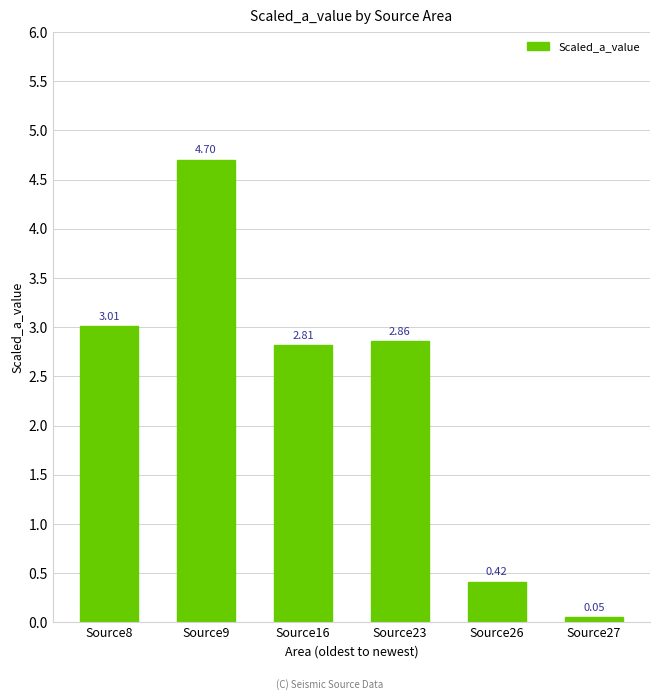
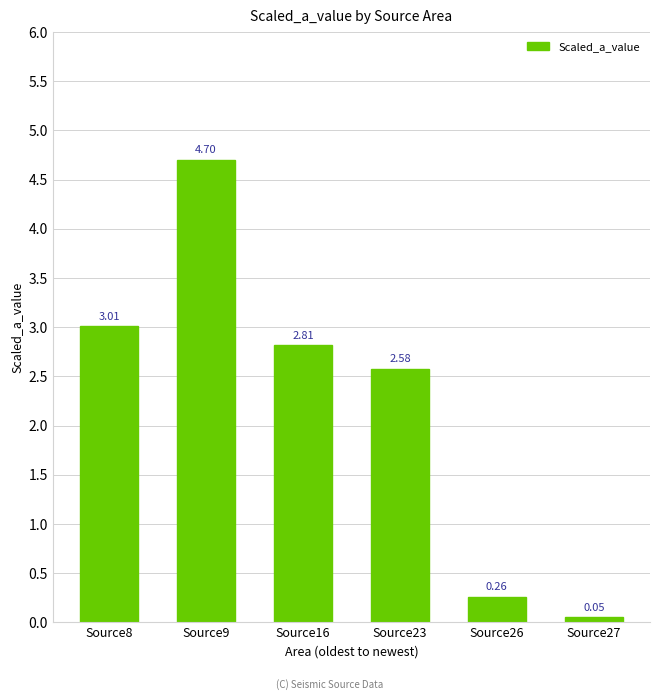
  {
    "Source8": 3.01,
    "Source9": 4.70,
    "Source16": 2.81,
-   "Source23": 2.86,
-   "Source26": 0.42,
+   "Source23": 2.58,
+   "Source26": 0.26,
    "Source27": 0.05
  }
